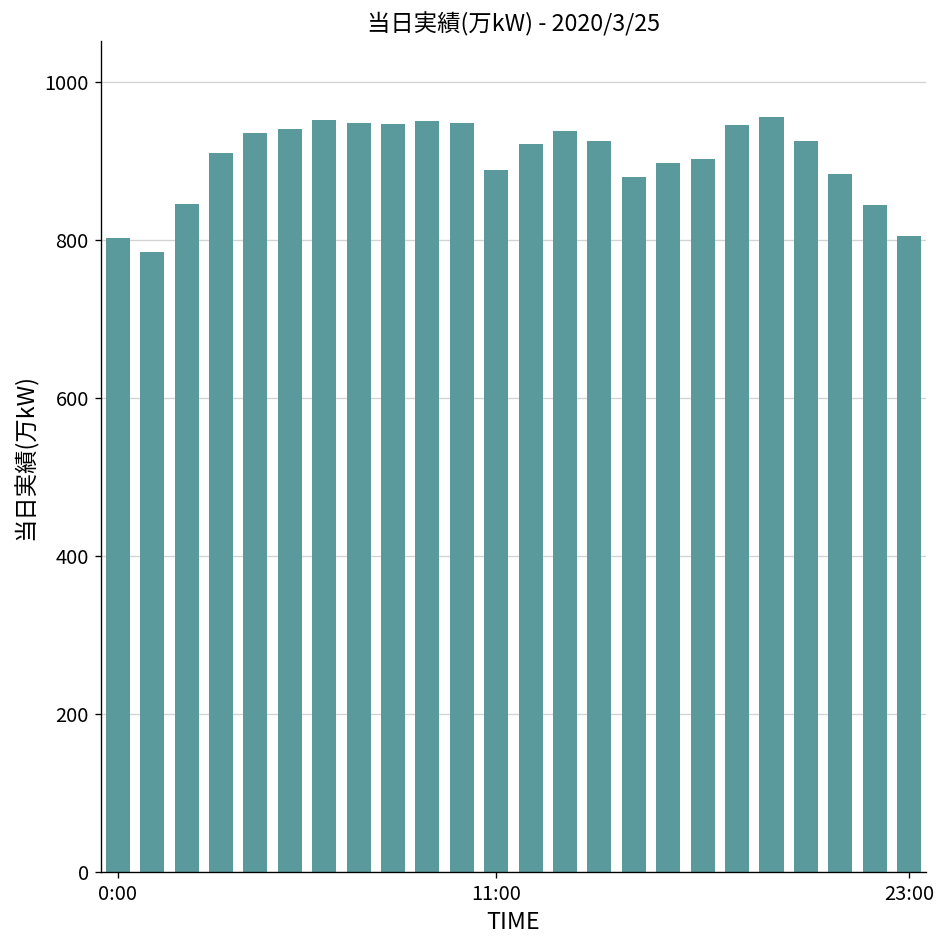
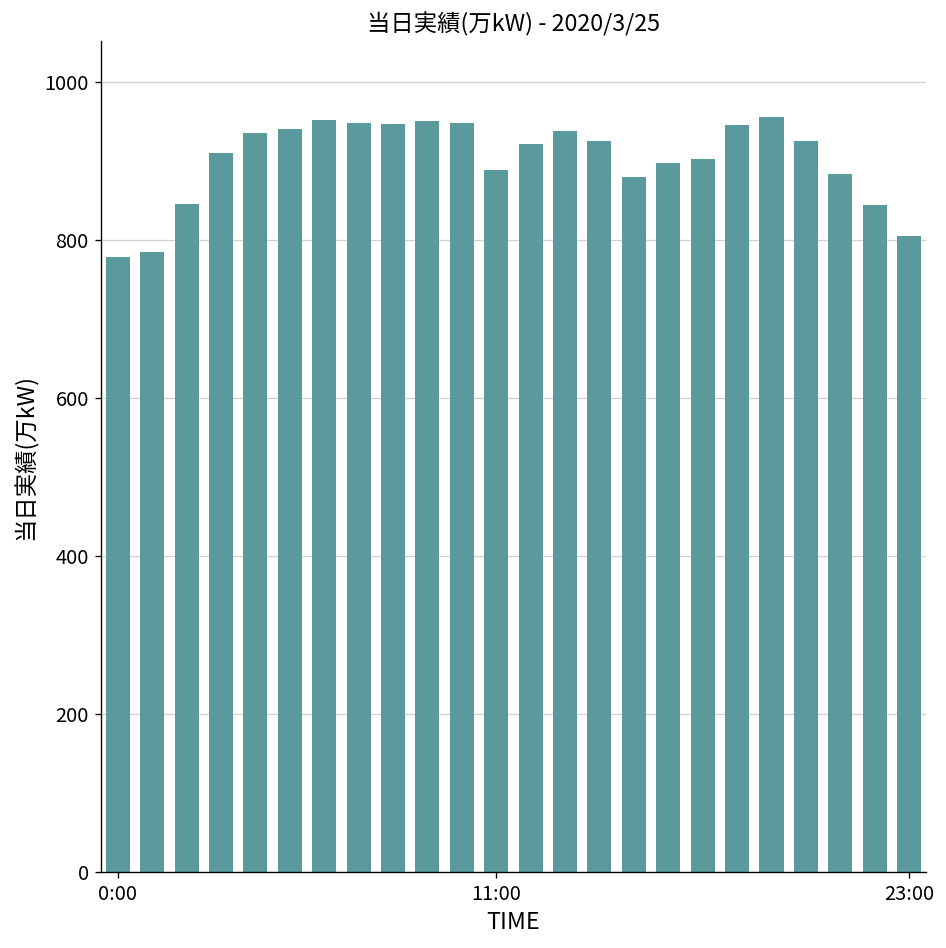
  {
-   "0:00": 800,
+   "0:00": 780,
    "11:00": 890,
    "23:00": 810
  }
